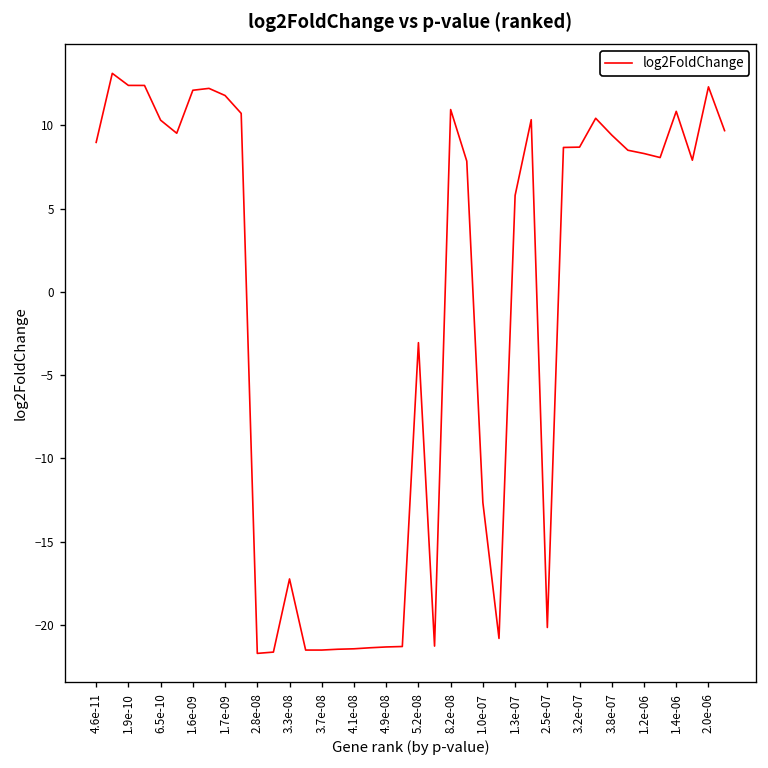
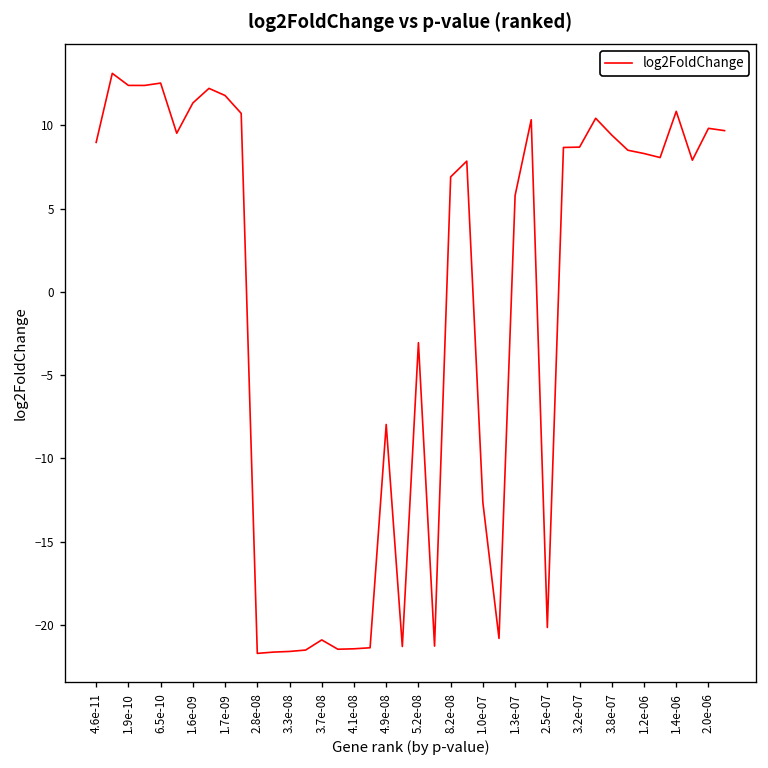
  {
    "4.6e-11": 9.0,
    "1.9e-10": 12.4,
-   "6.5e-10": 10.3,
-   "1.6e-09": 12.1,
+   "6.5e-10": 12.5,
+   "1.6e-09": 11.3,
    "1.7e-09": 11.8,
    "2.8e-08": -21.7,
-   "3.3e-08": -17.2,
-   "3.7e-08": -21.5,
+   "3.3e-08": -21.6,
+   "3.7e-08": -20.9,
    "4.1e-08": -21.4,
-   "4.9e-08": -21.3,
+   "4.9e-08": -8.0,
    "5.2e-08": -3.1,
-   "8.2e-08": 11.0,
+   "8.2e-08": 6.9,
    "1.0e-07": -12.7,
    "1.3e-07": 5.8,
    "2.5e-07": -20.2,
    "3.2e-07": 8.7,
    "3.8e-07": 9.4,
    "1.2e-06": 8.3,
    "1.4e-06": 10.8,
-   "2.0e-06": 12.3
+   "2.0e-06": 9.8
  }
